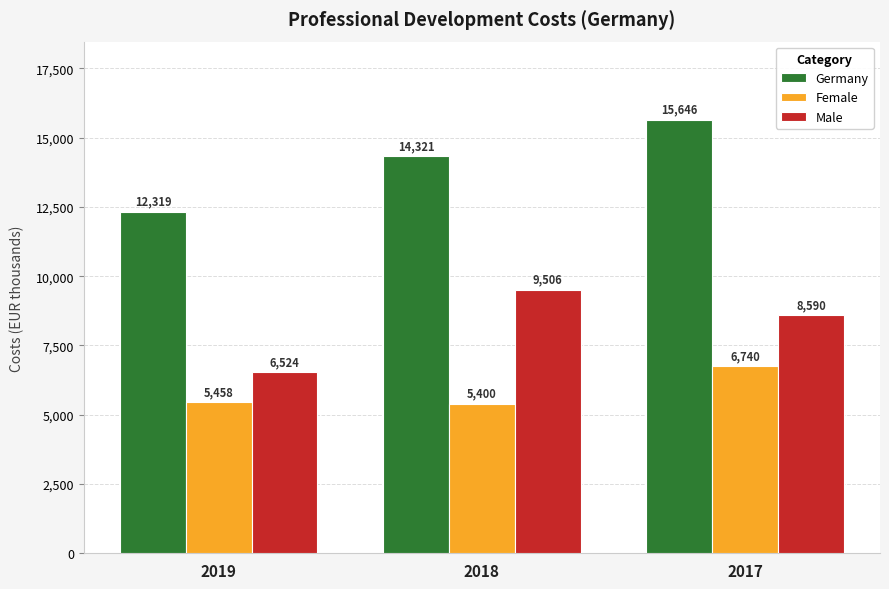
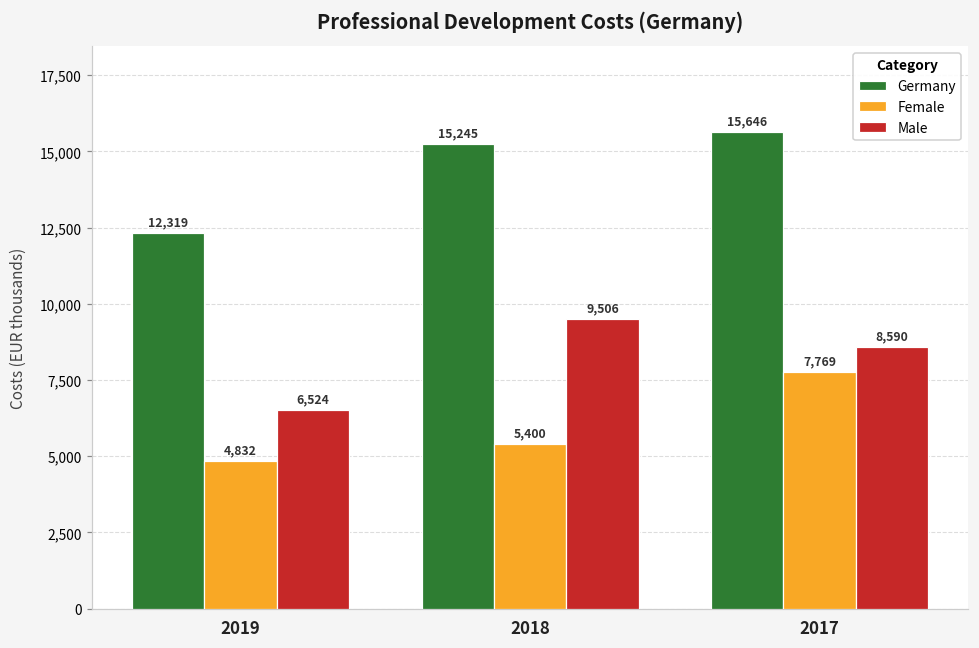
  {
    "Germany": {
      "2019": "12,319",
-     "2018": "14,321",
+     "2018": "15,245",
      "2017": "15,646"
    },
    "Female": {
-     "2019": "5,458",
+     "2019": "4,832",
      "2018": "5,400",
-     "2017": "6,740"
+     "2017": "7,769"
    },
    "Male": {
      "2019": "6,524",
      "2018": "9,506",
      "2017": "8,590"
    }
  }
